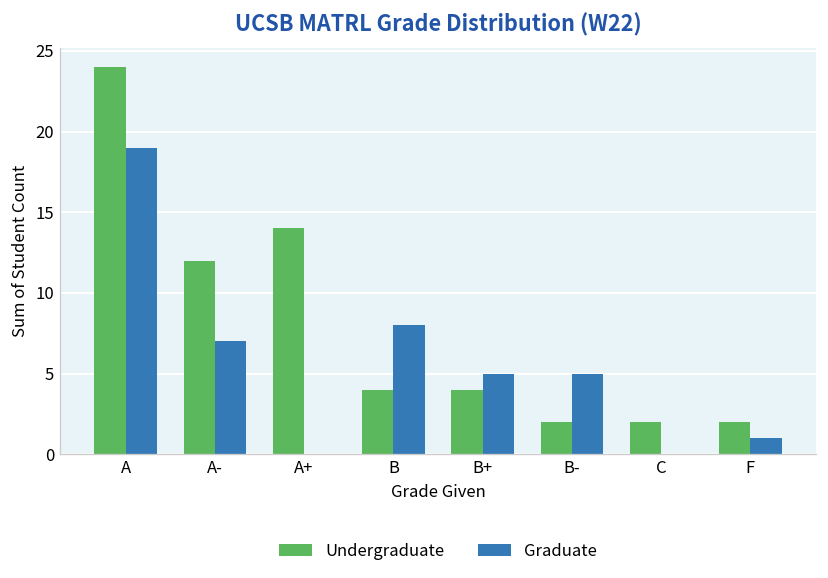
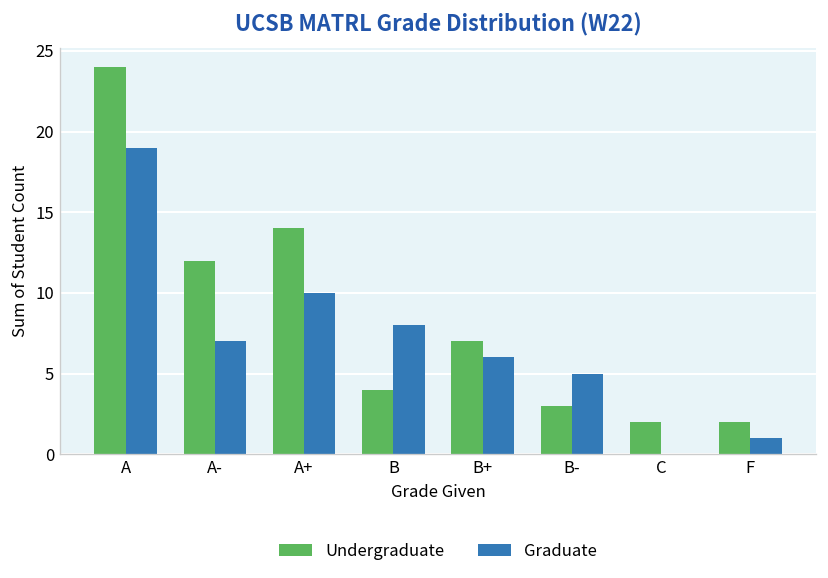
  {
    "Undergraduate": {
      "A": 24,
      "A-": 12,
      "A+": 14,
      "B": 4,
-     "B+": 4,
-     "B-": 2,
+     "B+": 7,
+     "B-": 3,
      "C": 2,
      "F": 2
    },
    "Graduate": {
      "A": 19,
      "A-": 7,
-     "A+": 0,
+     "A+": 10,
      "B": 8,
-     "B+": 5,
+     "B+": 6,
      "B-": 5,
      "C": 0,
      "F": 1
    }
  }
